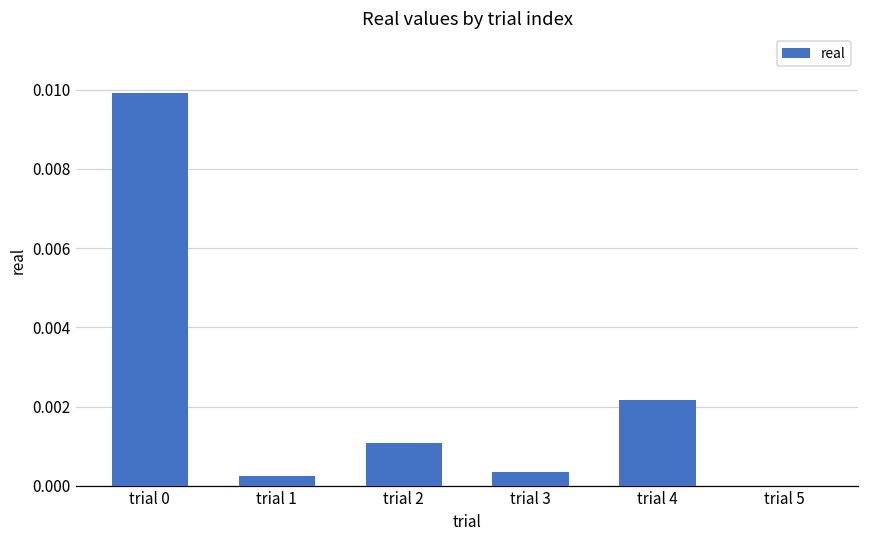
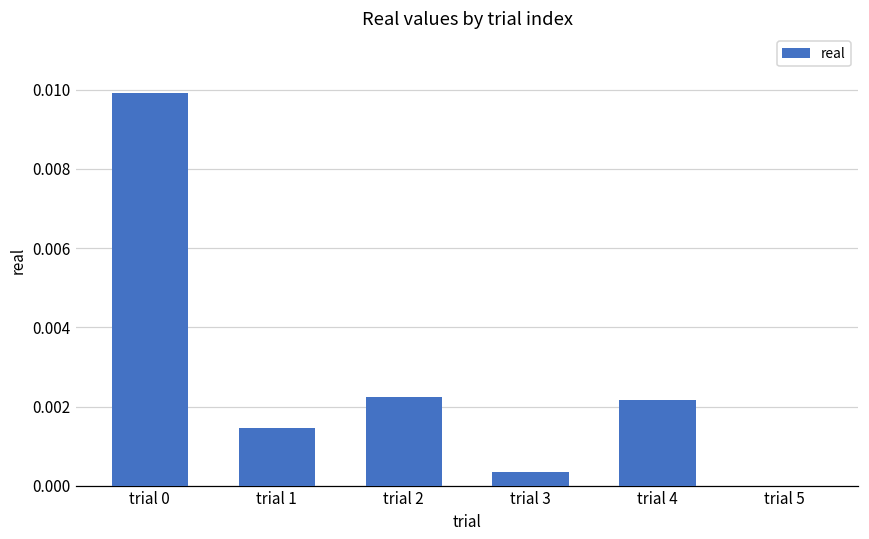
  {
    "trial 0": 0.0099,
-   "trial 1": 0.0003,
-   "trial 2": 0.0011,
+   "trial 1": 0.0015,
+   "trial 2": 0.0022,
    "trial 3": 0.0004,
    "trial 4": 0.0022,
    "trial 5": 0.0000
  }
